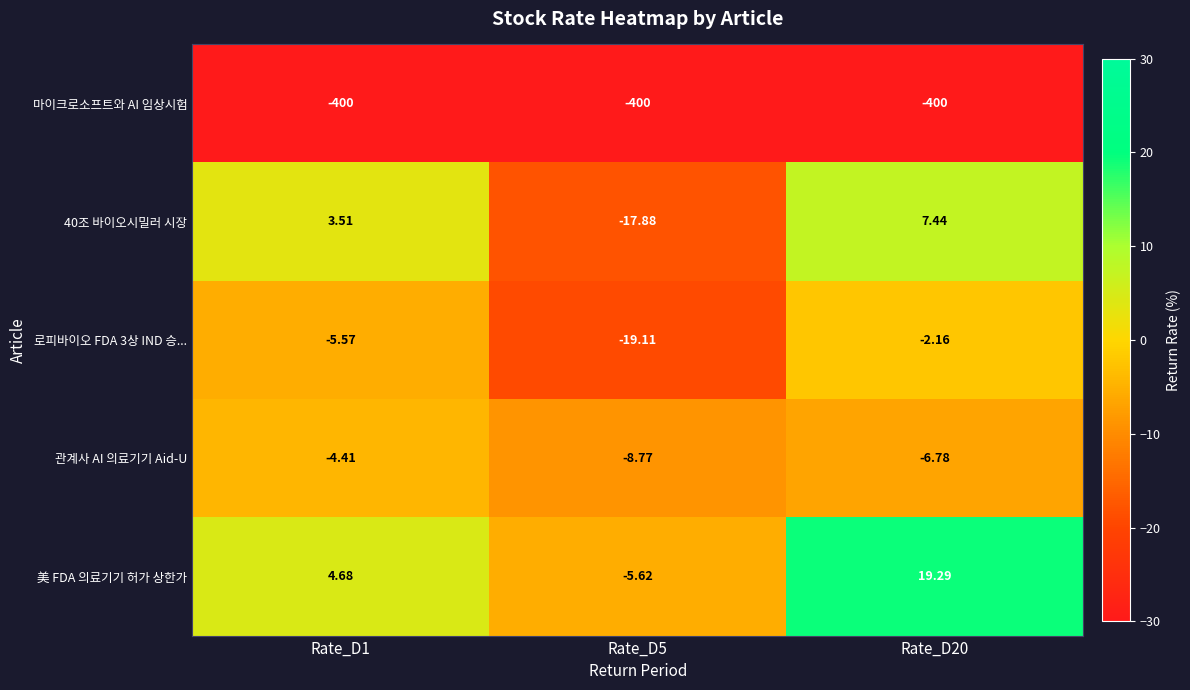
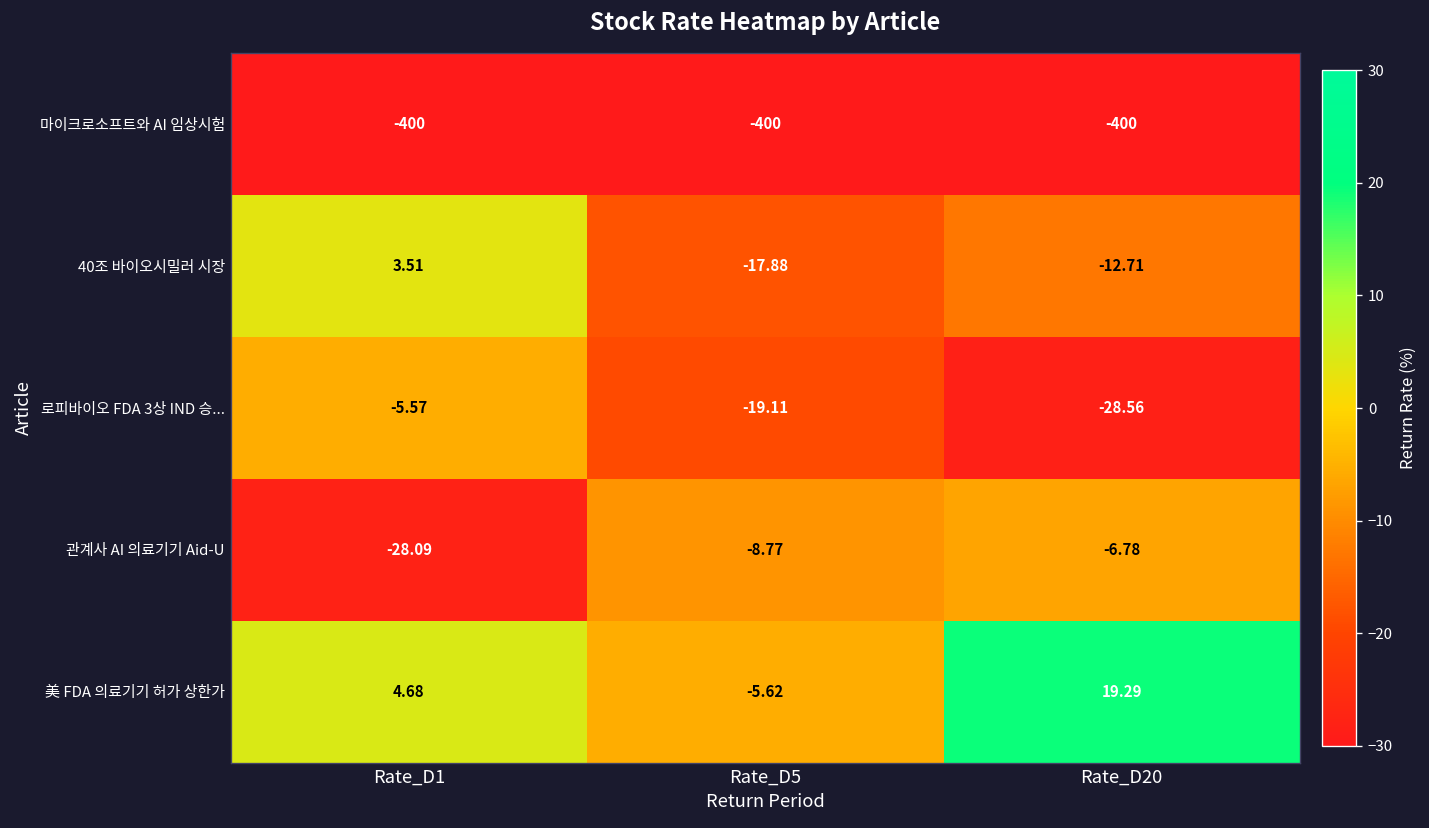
  {
    "마이크로소프트와 AI 임상시험": {
      "Rate_D1": -400,
      "Rate_D5": -400,
      "Rate_D20": -400
    },
    "40조 바이오시밀러 시장": {
      "Rate_D1": 3.51,
      "Rate_D5": -17.88,
-     "Rate_D20": 7.44
+     "Rate_D20": -12.71
    },
    "로피바이오 FDA 3상 IND 승...": {
      "Rate_D1": -5.57,
      "Rate_D5": -19.11,
-     "Rate_D20": -2.16
+     "Rate_D20": -28.56
    },
    "관계사 AI 의료기기 Aid-U": {
-     "Rate_D1": -4.41,
+     "Rate_D1": -28.09,
      "Rate_D5": -8.77,
      "Rate_D20": -6.78
    },
    "美 FDA 의료기기 허가 상한가": {
      "Rate_D1": 4.68,
      "Rate_D5": -5.62,
      "Rate_D20": 19.29
    }
  }
